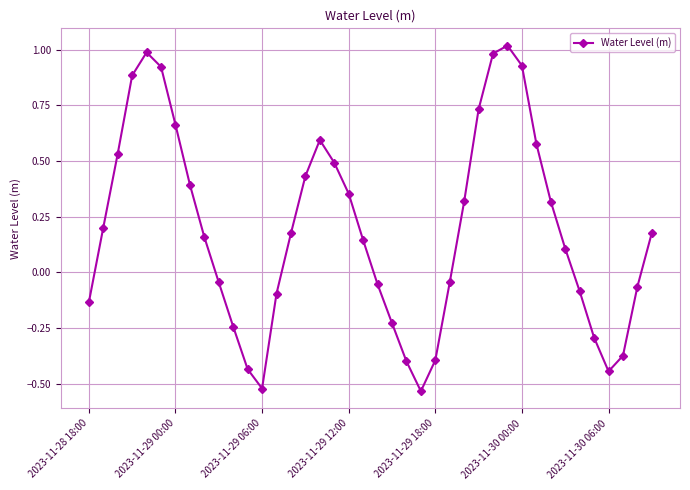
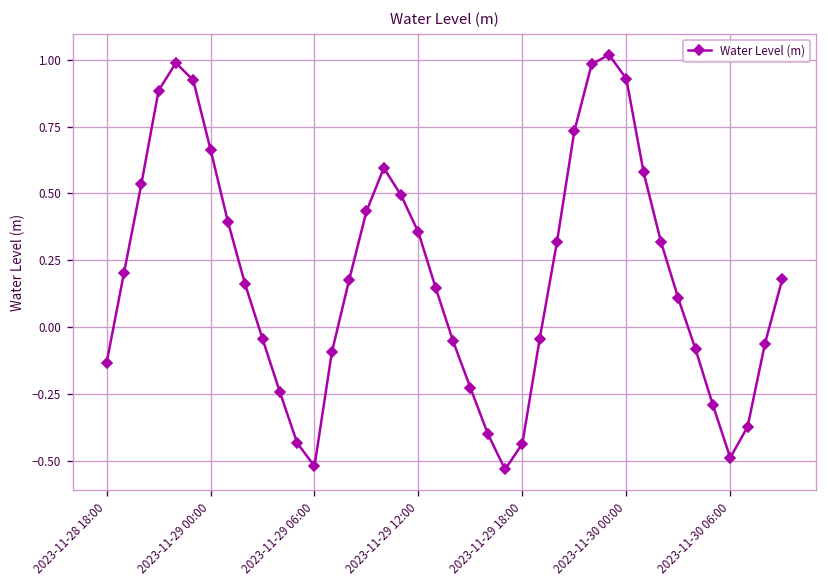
  {
    "2023-11-28 18:00": -0.13,
    "2023-11-29 00:00": 0.66,
    "2023-11-29 06:00": -0.52,
    "2023-11-29 12:00": 0.35,
-   "2023-11-29 18:00": -0.39,
+   "2023-11-29 18:00": -0.44,
    "2023-11-30 00:00": 0.93,
-   "2023-11-30 06:00": -0.44
+   "2023-11-30 06:00": -0.49
  }
